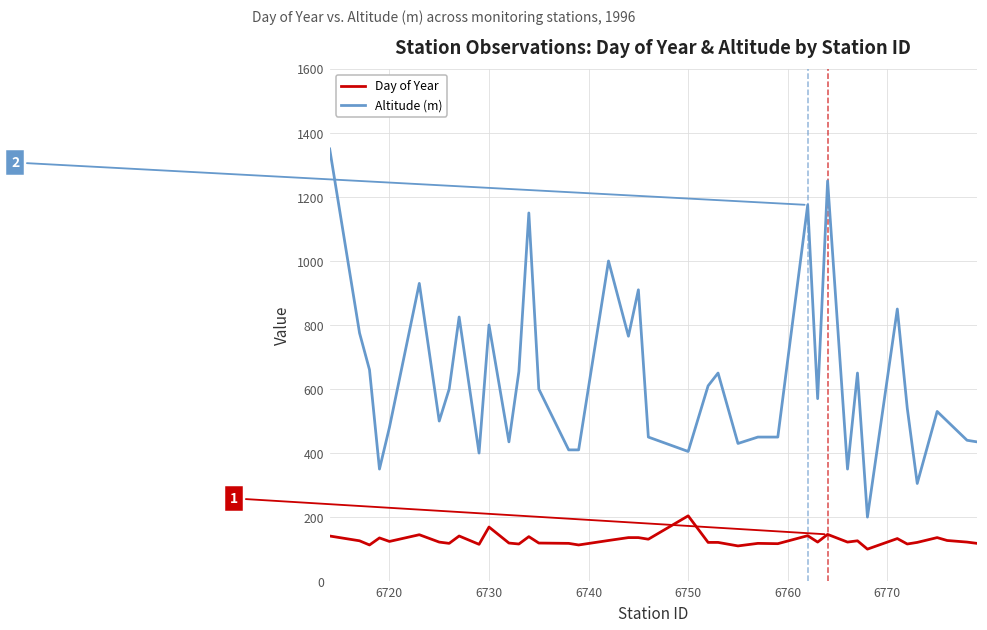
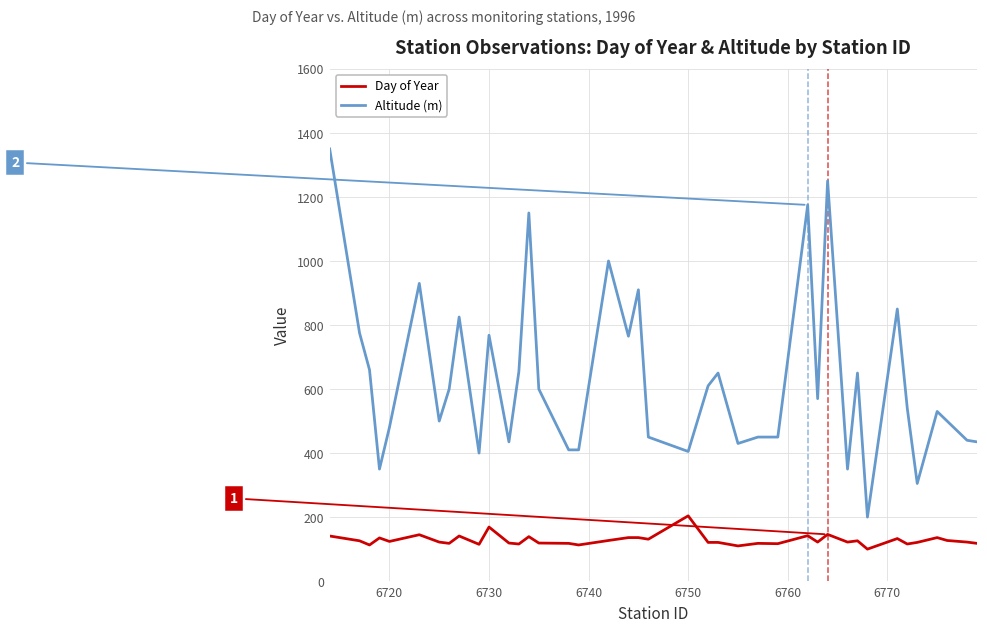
  {
    "Day of Year": {
      "6720": 120,
      "6730": 170,
      "6750": 200
    },
    "Altitude (m)": {
      "6720": 480,
-     "6730": 800,
+     "6730": 770,
      "6750": 410
    }
  }
